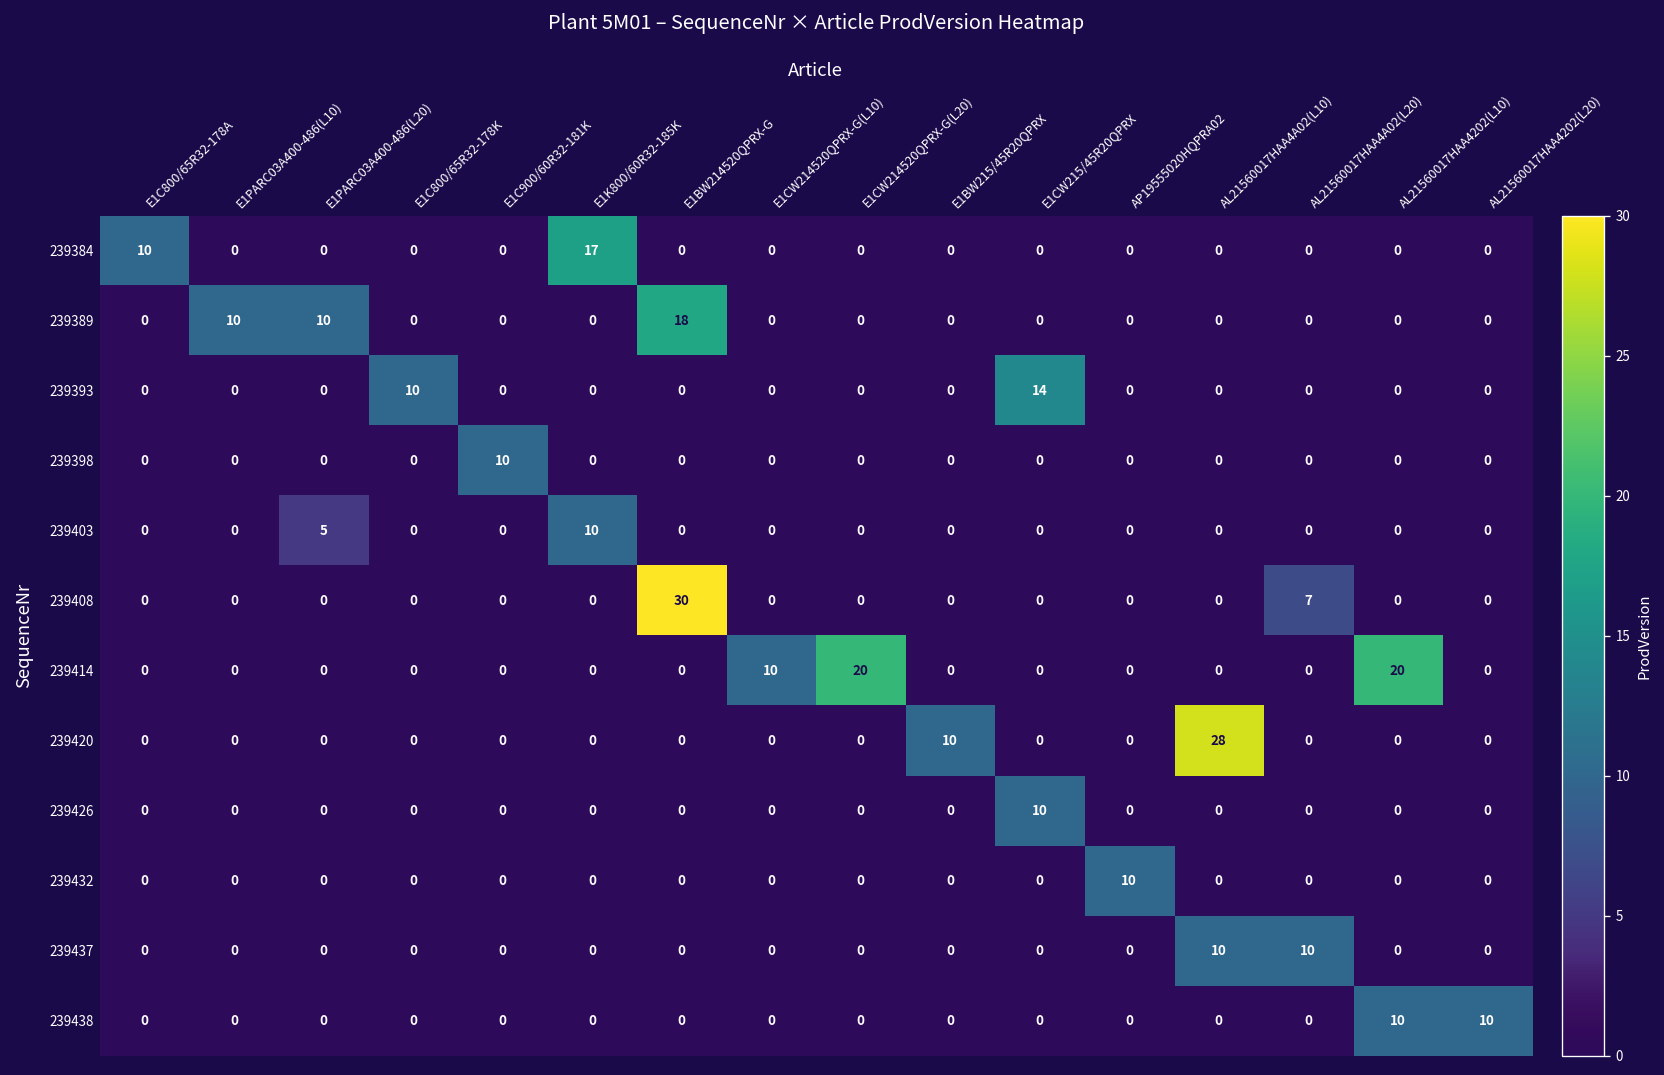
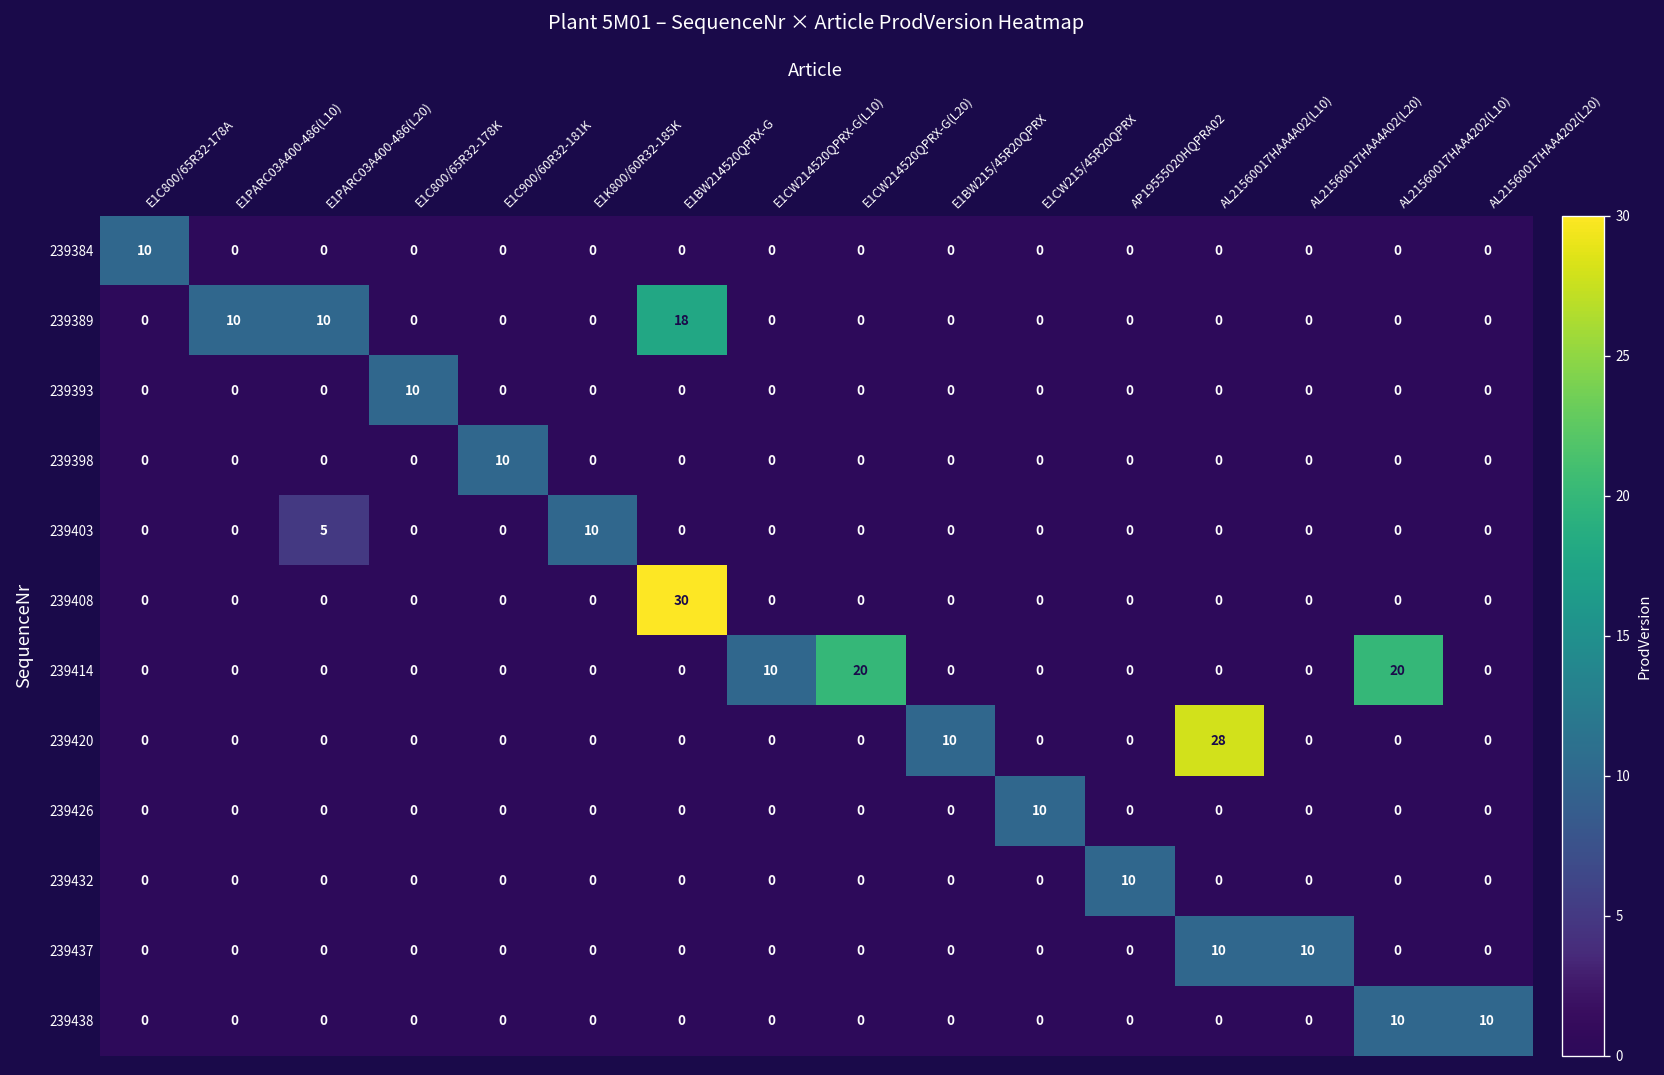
  {
    "239384": {
      "E1C800/65R32-178A": 10,
      "E1PARC03A400-486(L10)": 0,
      "E1PARC03A400-486(L20)": 0,
      "E1C800/65R32-178K": 0,
      "E1C900/60R32-181K": 0,
-     "E1K800/60R32-185K": 17,
+     "E1K800/60R32-185K": 0,
      "E1BW214520QPRX-G": 0,
      "E1CW214520QPRX-G(L10)": 0,
      "E1CW214520QPRX-G(L20)": 0,
      "E1BW215/45R20QPRX": 0,
      "E1CW215/45R20QPRX": 0,
      "AP19555020HQPRA02": 0,
      "AL21560017HAA4A02(L10)": 0,
      "AL21560017HAA4A02(L20)": 0,
      "AL21560017HAA4202(L10)": 0,
      "AL21560017HAA4202(L20)": 0
    },
    "239389": {
      "E1C800/65R32-178A": 0,
      "E1PARC03A400-486(L10)": 10,
      "E1PARC03A400-486(L20)": 10,
      "E1C800/65R32-178K": 0,
      "E1C900/60R32-181K": 0,
      "E1K800/60R32-185K": 0,
      "E1BW214520QPRX-G": 18,
      "E1CW214520QPRX-G(L10)": 0,
      "E1CW214520QPRX-G(L20)": 0,
      "E1BW215/45R20QPRX": 0,
      "E1CW215/45R20QPRX": 0,
      "AP19555020HQPRA02": 0,
      "AL21560017HAA4A02(L10)": 0,
      "AL21560017HAA4A02(L20)": 0,
      "AL21560017HAA4202(L10)": 0,
      "AL21560017HAA4202(L20)": 0
    },
    "239393": {
      "E1C800/65R32-178A": 0,
      "E1PARC03A400-486(L10)": 0,
      "E1PARC03A400-486(L20)": 0,
      "E1C800/65R32-178K": 10,
      "E1C900/60R32-181K": 0,
      "E1K800/60R32-185K": 0,
      "E1BW214520QPRX-G": 0,
      "E1CW214520QPRX-G(L10)": 0,
      "E1CW214520QPRX-G(L20)": 0,
      "E1BW215/45R20QPRX": 0,
-     "E1CW215/45R20QPRX": 14,
+     "E1CW215/45R20QPRX": 0,
      "AP19555020HQPRA02": 0,
      "AL21560017HAA4A02(L10)": 0,
      "AL21560017HAA4A02(L20)": 0,
      "AL21560017HAA4202(L10)": 0,
      "AL21560017HAA4202(L20)": 0
    },
    "239398": {
      "E1C800/65R32-178A": 0,
      "E1PARC03A400-486(L10)": 0,
      "E1PARC03A400-486(L20)": 0,
      "E1C800/65R32-178K": 0,
      "E1C900/60R32-181K": 10,
      "E1K800/60R32-185K": 0,
      "E1BW214520QPRX-G": 0,
      "E1CW214520QPRX-G(L10)": 0,
      "E1CW214520QPRX-G(L20)": 0,
      "E1BW215/45R20QPRX": 0,
      "E1CW215/45R20QPRX": 0,
      "AP19555020HQPRA02": 0,
      "AL21560017HAA4A02(L10)": 0,
      "AL21560017HAA4A02(L20)": 0,
      "AL21560017HAA4202(L10)": 0,
      "AL21560017HAA4202(L20)": 0
    },
    "239403": {
      "E1C800/65R32-178A": 0,
      "E1PARC03A400-486(L10)": 0,
      "E1PARC03A400-486(L20)": 5,
      "E1C800/65R32-178K": 0,
      "E1C900/60R32-181K": 0,
      "E1K800/60R32-185K": 10,
      "E1BW214520QPRX-G": 0,
      "E1CW214520QPRX-G(L10)": 0,
      "E1CW214520QPRX-G(L20)": 0,
      "E1BW215/45R20QPRX": 0,
      "E1CW215/45R20QPRX": 0,
      "AP19555020HQPRA02": 0,
      "AL21560017HAA4A02(L10)": 0,
      "AL21560017HAA4A02(L20)": 0,
      "AL21560017HAA4202(L10)": 0,
      "AL21560017HAA4202(L20)": 0
    },
    "239408": {
      "E1C800/65R32-178A": 0,
      "E1PARC03A400-486(L10)": 0,
      "E1PARC03A400-486(L20)": 0,
      "E1C800/65R32-178K": 0,
      "E1C900/60R32-181K": 0,
      "E1K800/60R32-185K": 0,
      "E1BW214520QPRX-G": 30,
      "E1CW214520QPRX-G(L10)": 0,
      "E1CW214520QPRX-G(L20)": 0,
      "E1BW215/45R20QPRX": 0,
      "E1CW215/45R20QPRX": 0,
      "AP19555020HQPRA02": 0,
      "AL21560017HAA4A02(L10)": 0,
-     "AL21560017HAA4A02(L20)": 7,
+     "AL21560017HAA4A02(L20)": 0,
      "AL21560017HAA4202(L10)": 0,
      "AL21560017HAA4202(L20)": 0
    },
    "239414": {
      "E1C800/65R32-178A": 0,
      "E1PARC03A400-486(L10)": 0,
      "E1PARC03A400-486(L20)": 0,
      "E1C800/65R32-178K": 0,
      "E1C900/60R32-181K": 0,
      "E1K800/60R32-185K": 0,
      "E1BW214520QPRX-G": 0,
      "E1CW214520QPRX-G(L10)": 10,
      "E1CW214520QPRX-G(L20)": 20,
      "E1BW215/45R20QPRX": 0,
      "E1CW215/45R20QPRX": 0,
      "AP19555020HQPRA02": 0,
      "AL21560017HAA4A02(L10)": 0,
      "AL21560017HAA4A02(L20)": 0,
      "AL21560017HAA4202(L10)": 20,
      "AL21560017HAA4202(L20)": 0
    },
    "239420": {
      "E1C800/65R32-178A": 0,
      "E1PARC03A400-486(L10)": 0,
      "E1PARC03A400-486(L20)": 0,
      "E1C800/65R32-178K": 0,
      "E1C900/60R32-181K": 0,
      "E1K800/60R32-185K": 0,
      "E1BW214520QPRX-G": 0,
      "E1CW214520QPRX-G(L10)": 0,
      "E1CW214520QPRX-G(L20)": 0,
      "E1BW215/45R20QPRX": 10,
      "E1CW215/45R20QPRX": 0,
      "AP19555020HQPRA02": 0,
      "AL21560017HAA4A02(L10)": 28,
      "AL21560017HAA4A02(L20)": 0,
      "AL21560017HAA4202(L10)": 0,
      "AL21560017HAA4202(L20)": 0
    },
    "239426": {
      "E1C800/65R32-178A": 0,
      "E1PARC03A400-486(L10)": 0,
      "E1PARC03A400-486(L20)": 0,
      "E1C800/65R32-178K": 0,
      "E1C900/60R32-181K": 0,
      "E1K800/60R32-185K": 0,
      "E1BW214520QPRX-G": 0,
      "E1CW214520QPRX-G(L10)": 0,
      "E1CW214520QPRX-G(L20)": 0,
      "E1BW215/45R20QPRX": 0,
      "E1CW215/45R20QPRX": 10,
      "AP19555020HQPRA02": 0,
      "AL21560017HAA4A02(L10)": 0,
      "AL21560017HAA4A02(L20)": 0,
      "AL21560017HAA4202(L10)": 0,
      "AL21560017HAA4202(L20)": 0
    },
    "239432": {
      "E1C800/65R32-178A": 0,
      "E1PARC03A400-486(L10)": 0,
      "E1PARC03A400-486(L20)": 0,
      "E1C800/65R32-178K": 0,
      "E1C900/60R32-181K": 0,
      "E1K800/60R32-185K": 0,
      "E1BW214520QPRX-G": 0,
      "E1CW214520QPRX-G(L10)": 0,
      "E1CW214520QPRX-G(L20)": 0,
      "E1BW215/45R20QPRX": 0,
      "E1CW215/45R20QPRX": 0,
      "AP19555020HQPRA02": 10,
      "AL21560017HAA4A02(L10)": 0,
      "AL21560017HAA4A02(L20)": 0,
      "AL21560017HAA4202(L10)": 0,
      "AL21560017HAA4202(L20)": 0
    },
    "239437": {
      "E1C800/65R32-178A": 0,
      "E1PARC03A400-486(L10)": 0,
      "E1PARC03A400-486(L20)": 0,
      "E1C800/65R32-178K": 0,
      "E1C900/60R32-181K": 0,
      "E1K800/60R32-185K": 0,
      "E1BW214520QPRX-G": 0,
      "E1CW214520QPRX-G(L10)": 0,
      "E1CW214520QPRX-G(L20)": 0,
      "E1BW215/45R20QPRX": 0,
      "E1CW215/45R20QPRX": 0,
      "AP19555020HQPRA02": 0,
      "AL21560017HAA4A02(L10)": 10,
      "AL21560017HAA4A02(L20)": 10,
      "AL21560017HAA4202(L10)": 0,
      "AL21560017HAA4202(L20)": 0
    },
    "239438": {
      "E1C800/65R32-178A": 0,
      "E1PARC03A400-486(L10)": 0,
      "E1PARC03A400-486(L20)": 0,
      "E1C800/65R32-178K": 0,
      "E1C900/60R32-181K": 0,
      "E1K800/60R32-185K": 0,
      "E1BW214520QPRX-G": 0,
      "E1CW214520QPRX-G(L10)": 0,
      "E1CW214520QPRX-G(L20)": 0,
      "E1BW215/45R20QPRX": 0,
      "E1CW215/45R20QPRX": 0,
      "AP19555020HQPRA02": 0,
      "AL21560017HAA4A02(L10)": 0,
      "AL21560017HAA4A02(L20)": 0,
      "AL21560017HAA4202(L10)": 10,
      "AL21560017HAA4202(L20)": 10
    }
  }
